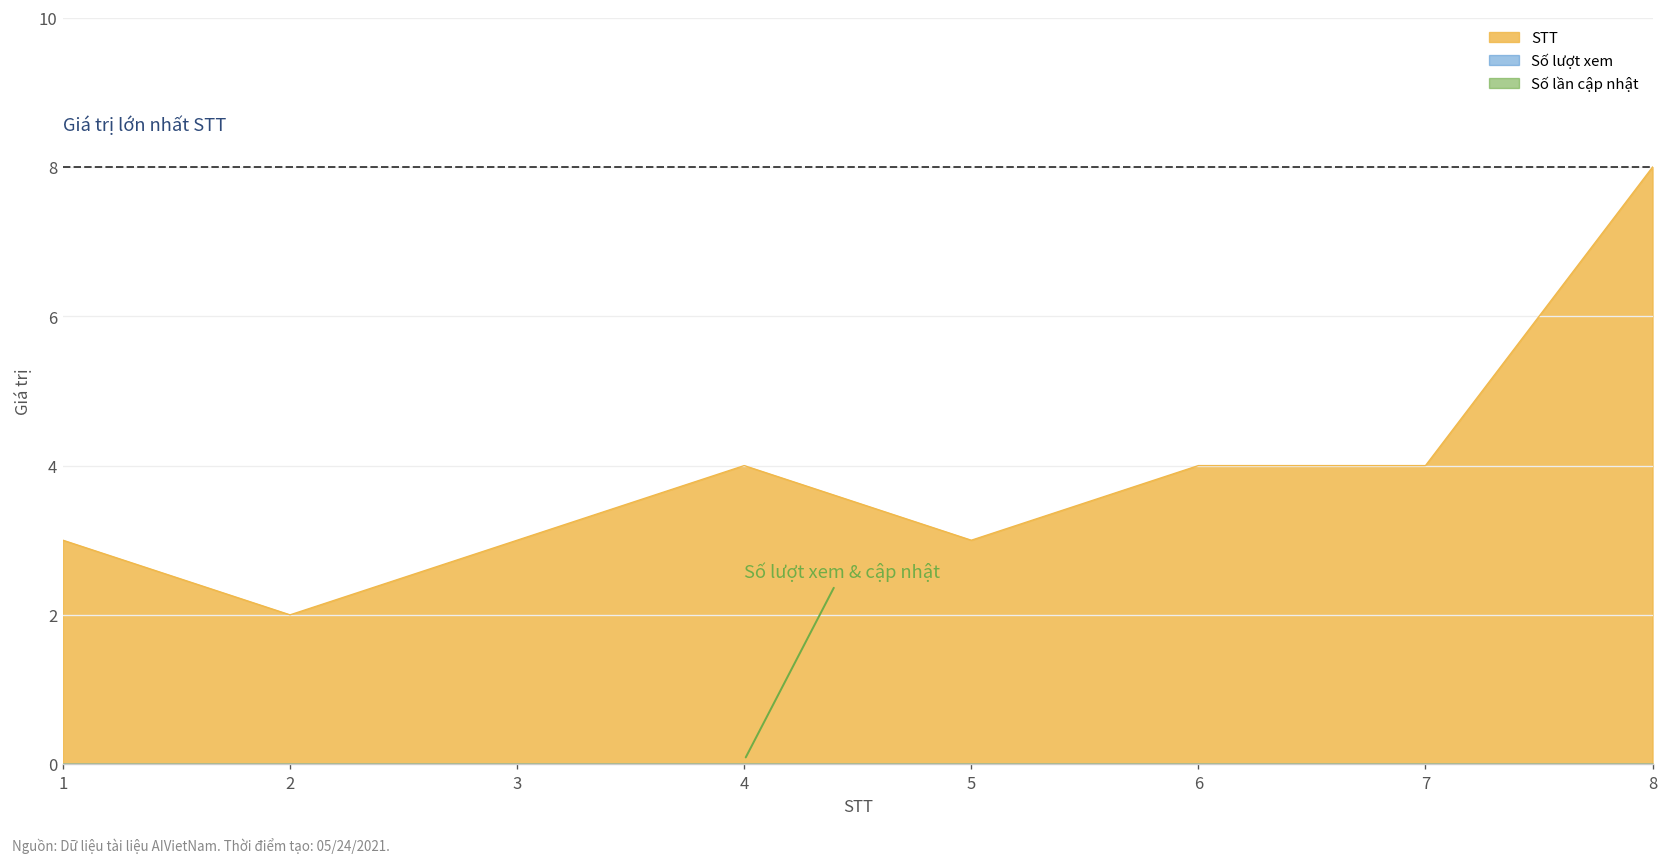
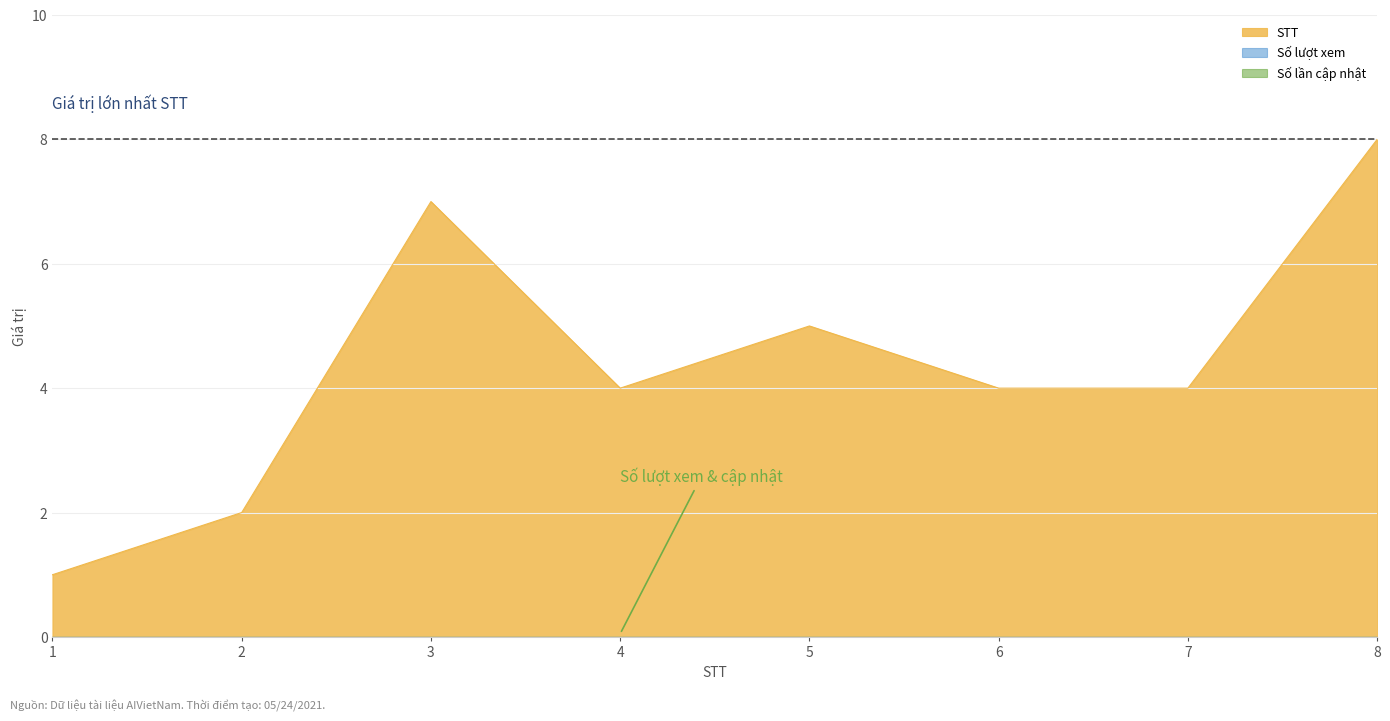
  {
    "STT": {
-     "1": 3,
+     "1": 1,
      "2": 2,
-     "3": 3,
+     "3": 7,
      "4": 4,
-     "5": 3,
+     "5": 5,
      "6": 4,
      "7": 4,
      "8": 8
    },
    "Số lần cập nhật": {
      "1": 0,
      "2": 0,
      "3": 0,
      "4": 0,
      "5": 0,
      "6": 0,
      "7": 0,
      "8": 0
    }
  }
